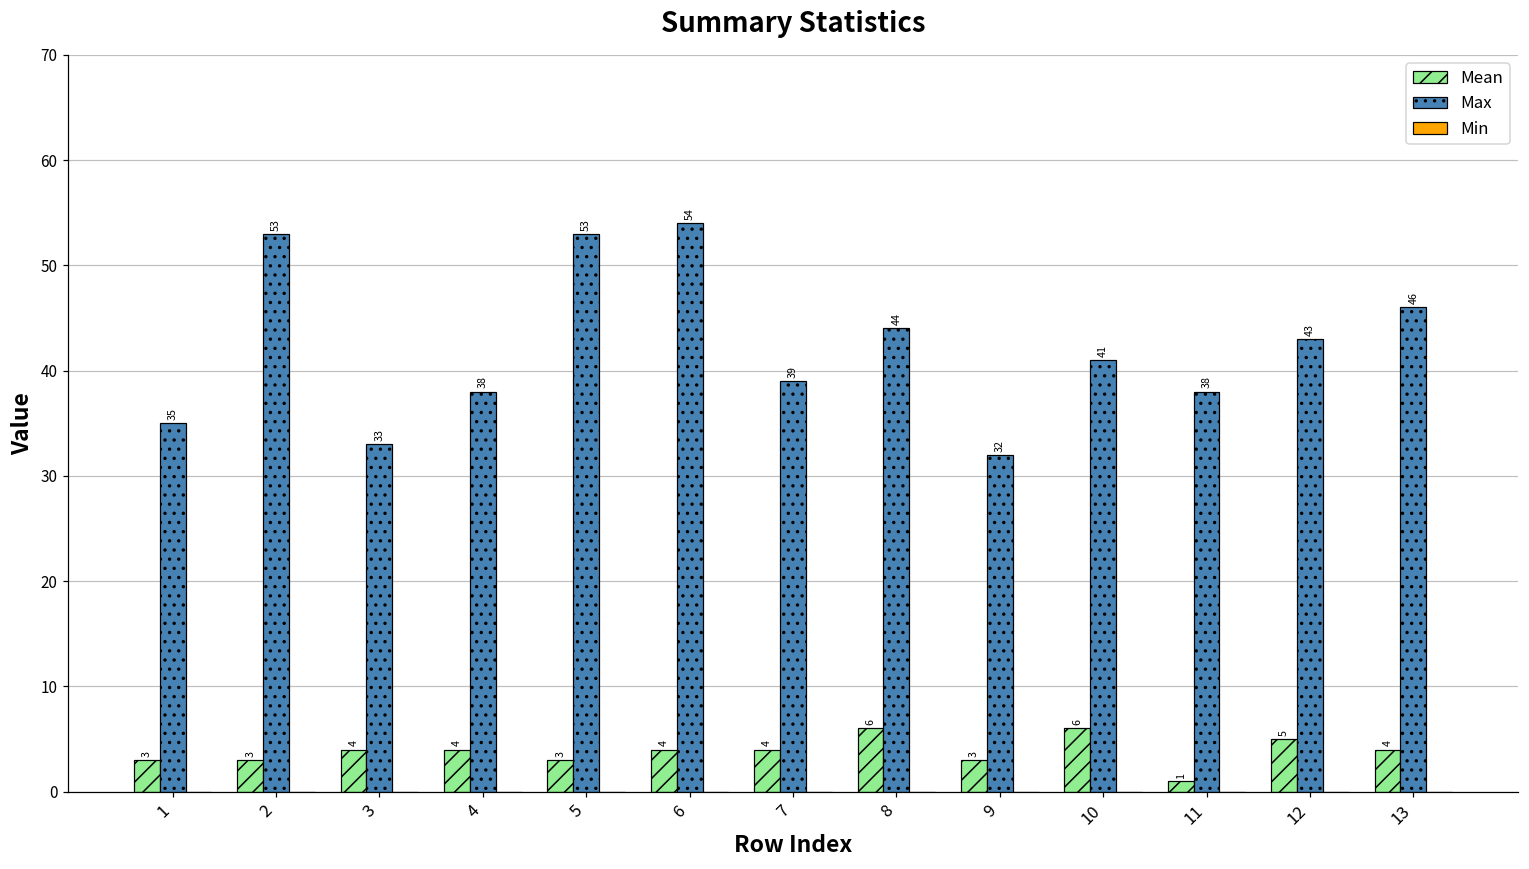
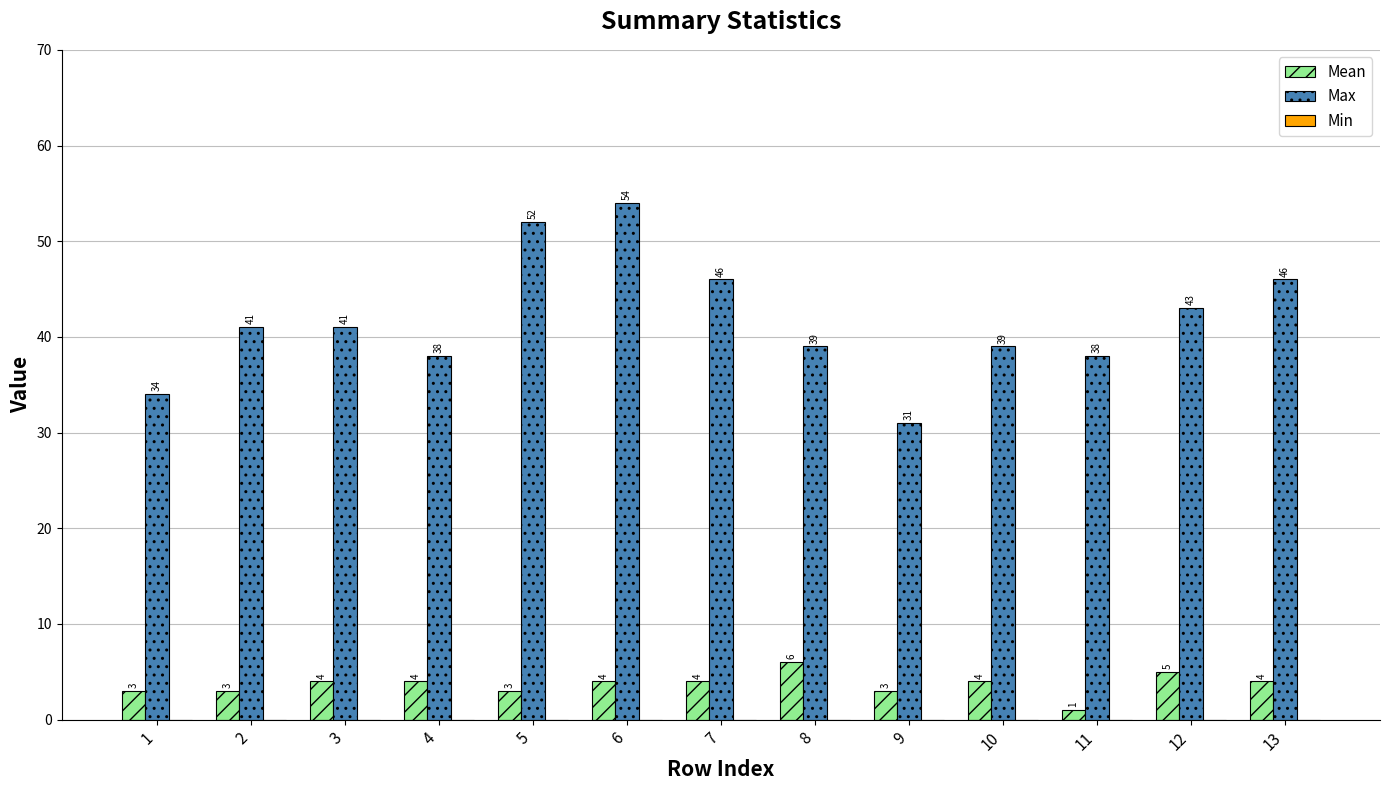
  {
    "Mean": {
      "1": 3,
      "2": 3,
      "3": 4,
      "4": 4,
      "5": 3,
      "6": 4,
      "7": 4,
      "8": 6,
      "9": 3,
-     "10": 6,
+     "10": 4,
      "11": 1,
      "12": 5,
      "13": 4
    },
    "Max": {
-     "1": 35,
-     "2": 53,
-     "3": 33,
+     "1": 34,
+     "2": 41,
+     "3": 41,
      "4": 38,
-     "5": 53,
+     "5": 52,
      "6": 54,
-     "7": 39,
-     "8": 44,
-     "9": 32,
-     "10": 41,
+     "7": 46,
+     "8": 39,
+     "9": 31,
+     "10": 39,
      "11": 38,
      "12": 43,
      "13": 46
    },
    "Min": {
      "1": 0,
      "2": 0,
      "3": 0,
      "4": 0,
      "5": 0,
      "6": 0,
      "7": 0,
      "8": 0,
      "9": 0,
      "10": 0,
      "11": 0,
      "12": 0,
      "13": 0
    }
  }
